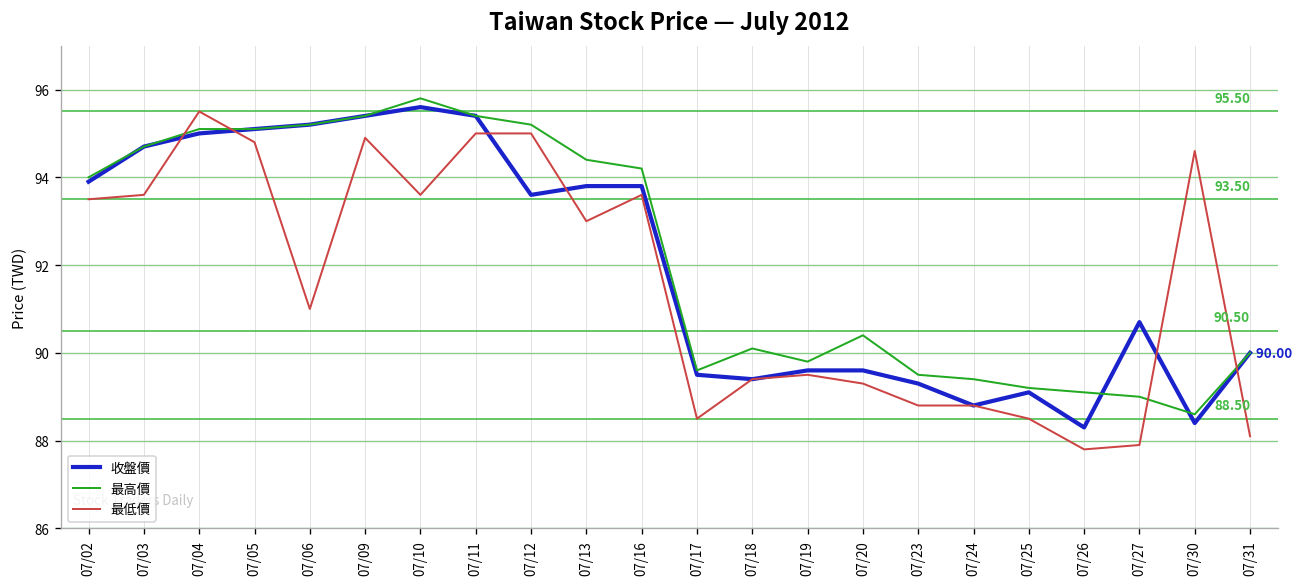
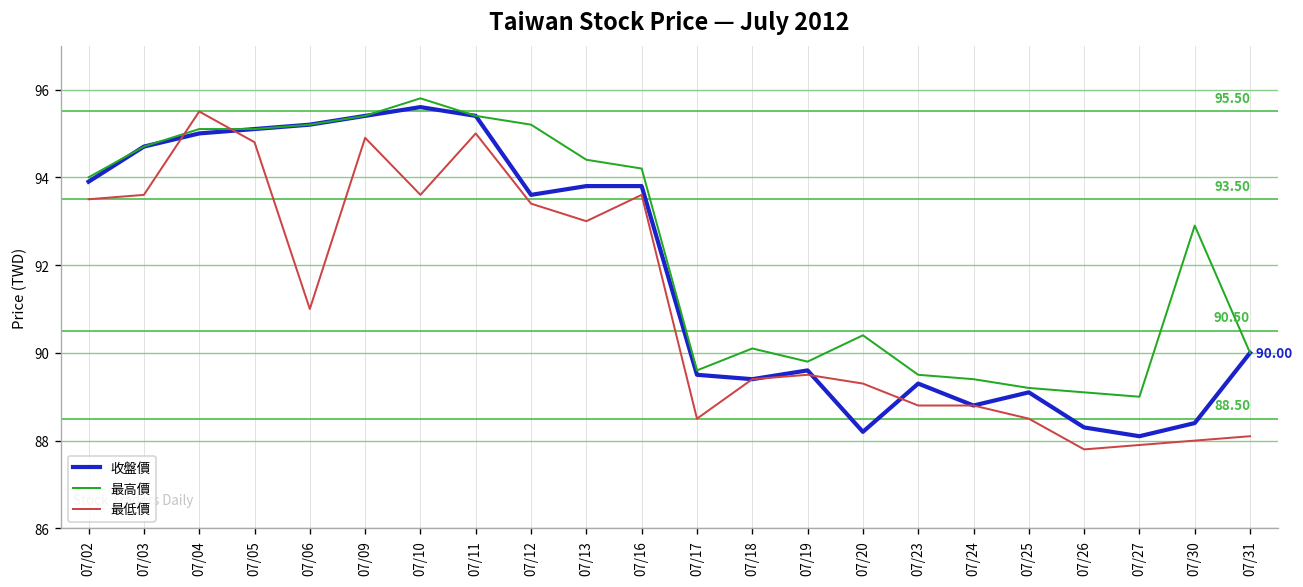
  {
    "收盤價": {
      "07/02": 93.9,
      "07/04": 95.0,
      "07/10": 95.6,
      "07/12": 93.6,
      "07/13": 93.8,
      "07/16": 93.8,
      "07/17": 89.5,
      "07/19": 89.6,
-     "07/20": 89.6,
+     "07/20": 88.2,
      "07/23": 89.3,
      "07/25": 89.1,
      "07/26": 88.3,
-     "07/27": 90.7
+     "07/27": 88.1
    },
    "最高價": {
      "07/02": 94.0,
      "07/04": 95.1,
      "07/10": 95.8,
      "07/12": 95.2,
      "07/13": 94.4,
      "07/16": 94.2,
      "07/17": 89.6,
      "07/18": 90.1,
      "07/19": 89.8,
      "07/20": 90.4,
      "07/23": 89.5,
      "07/24": 89.4,
      "07/25": 89.2,
      "07/26": 89.1,
      "07/27": 89.0,
-     "07/30": 88.6
+     "07/30": 92.9
    },
    "最低價": {
      "07/02": 93.5,
      "07/03": 93.6,
      "07/04": 95.5,
      "07/05": 94.8,
      "07/06": 91.0,
      "07/09": 94.9,
      "07/10": 93.6,
      "07/11": 95.0,
-     "07/12": 95.0,
+     "07/12": 93.4,
      "07/13": 93.0,
      "07/16": 93.6,
      "07/17": 88.5,
      "07/19": 89.5,
      "07/20": 89.3,
      "07/23": 88.8,
      "07/25": 88.5,
      "07/26": 87.8,
      "07/27": 87.9,
-     "07/30": 94.6,
+     "07/30": 88.0,
      "07/31": 88.1
    }
  }
